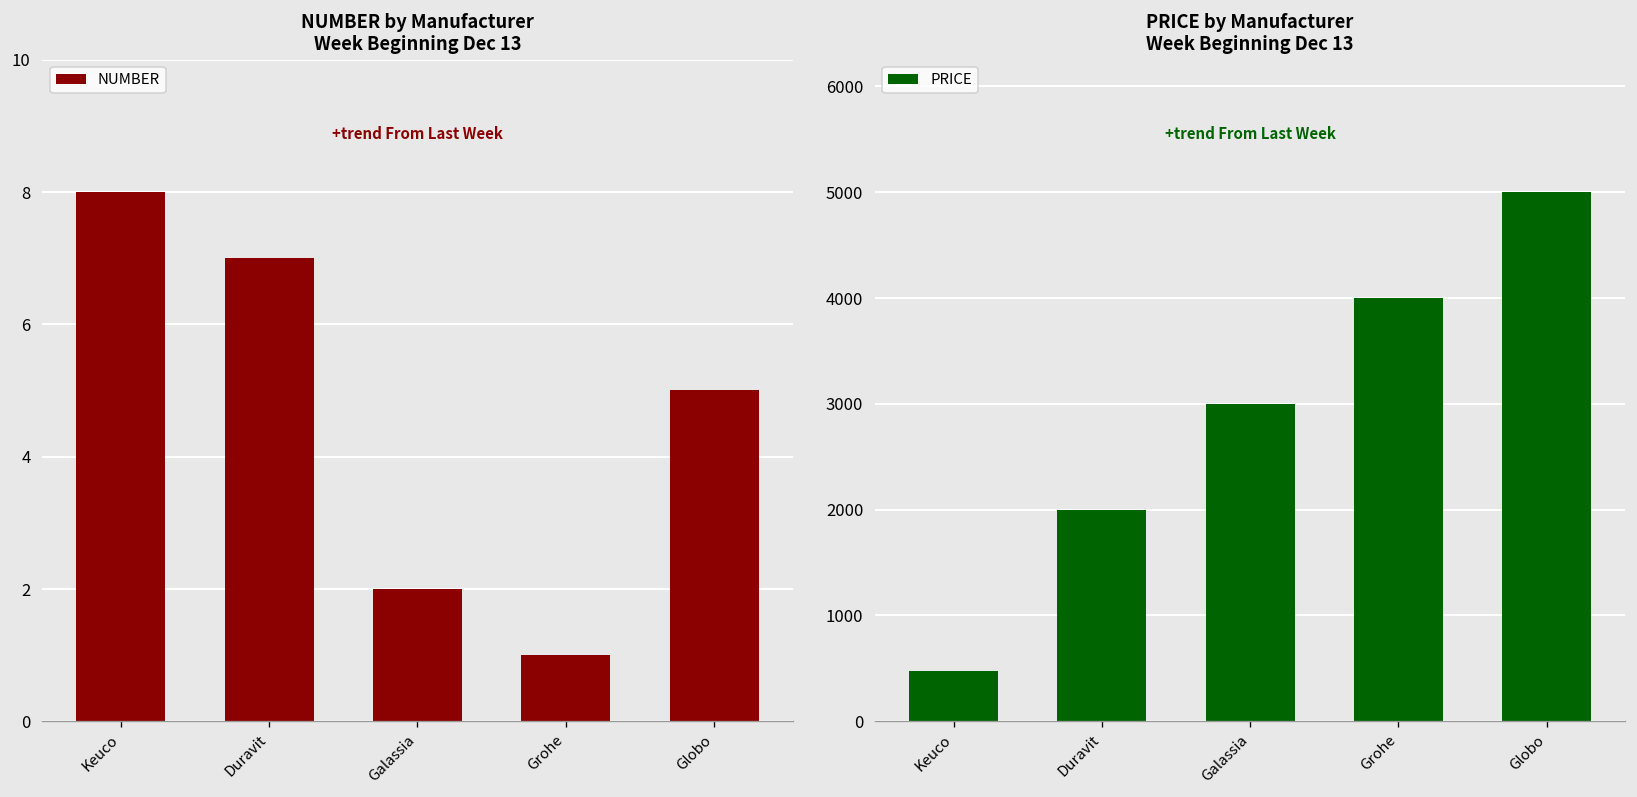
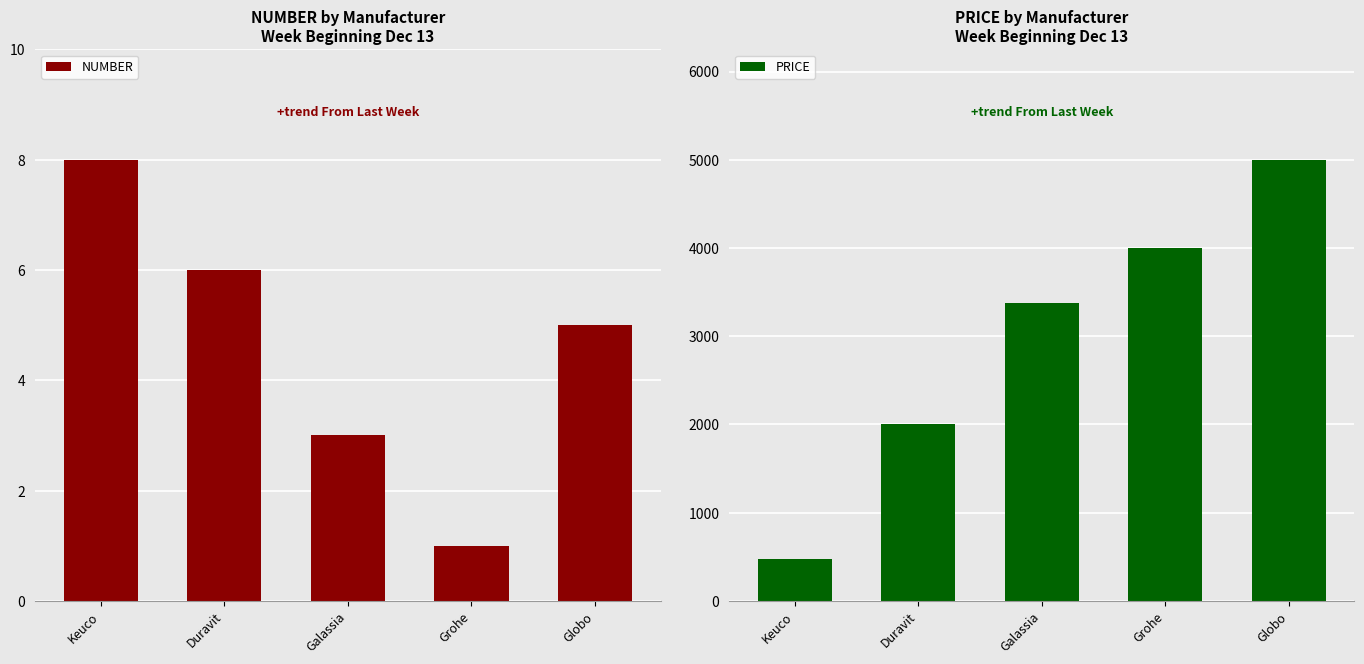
  {
    "NUMBER by Manufacturer Week Beginning Dec 13": {
      "Keuco": 8,
-     "Duravit": 7,
-     "Galassia": 2,
+     "Duravit": 6,
+     "Galassia": 3,
      "Grohe": 1,
      "Globo": 5
    },
    "PRICE by Manufacturer Week Beginning Dec 13": {
      "Keuco": 500,
      "Duravit": 2000,
-     "Galassia": 3000,
+     "Galassia": 3400,
      "Grohe": 4000,
      "Globo": 5000
    }
  }
